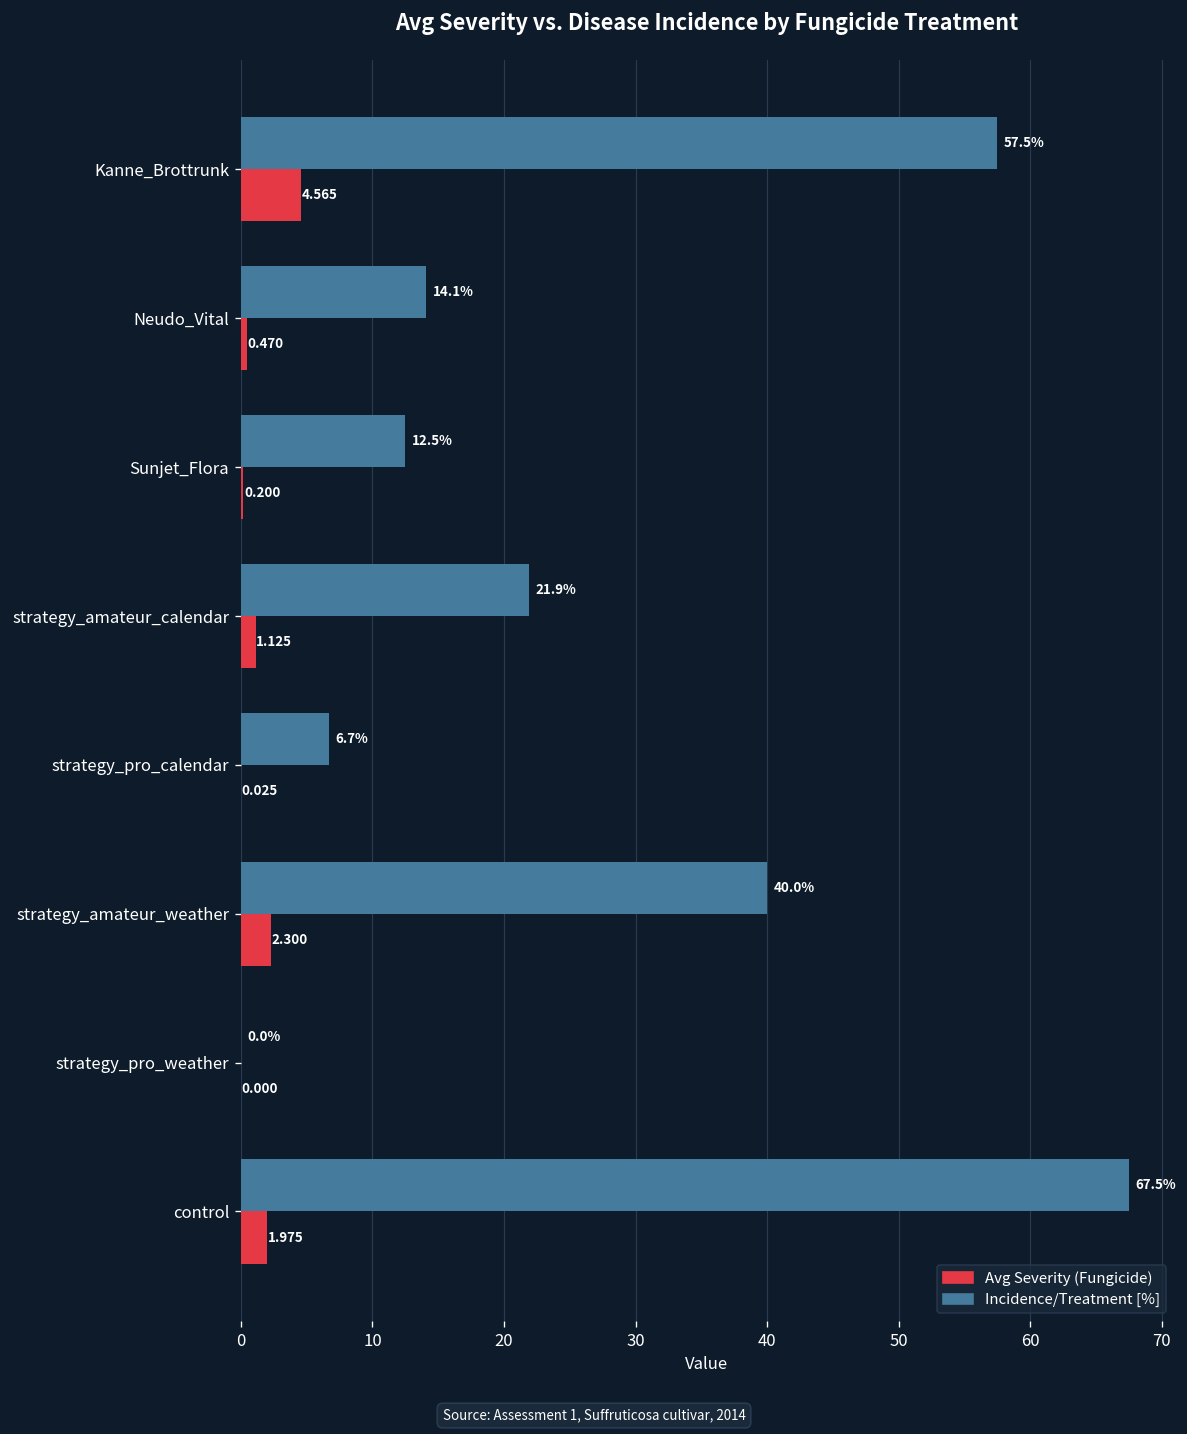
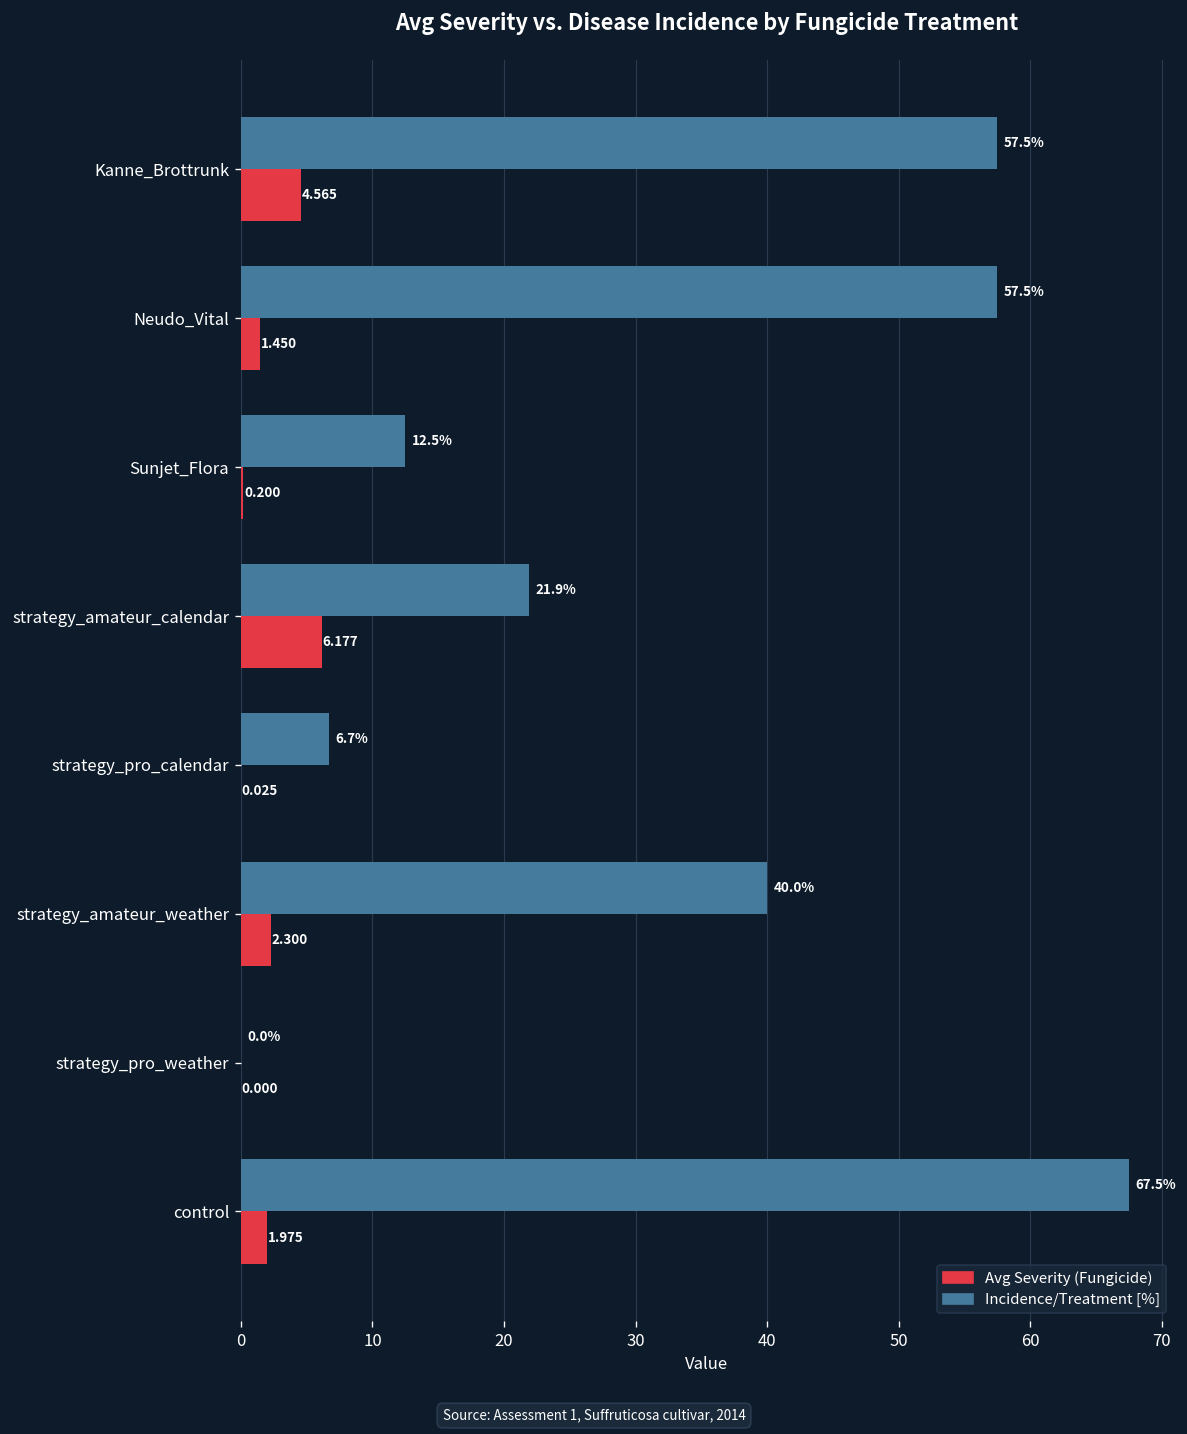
  {
    "Incidence/Treatment [%]": {
      "Kanne_Brottrunk": "57.5%",
-     "Neudo_Vital": "14.1%",
+     "Neudo_Vital": "57.5%",
      "Sunjet_Flora": "12.5%",
      "strategy_amateur_calendar": "21.9%",
      "strategy_pro_calendar": "6.7%",
      "strategy_amateur_weather": "40.0%",
      "strategy_pro_weather": "0.0%",
      "control": "67.5%"
    },
    "Avg Severity (Fungicide)": {
      "Kanne_Brottrunk": "4.565",
-     "Neudo_Vital": "0.470",
+     "Neudo_Vital": "1.450",
      "Sunjet_Flora": "0.200",
-     "strategy_amateur_calendar": "1.125",
+     "strategy_amateur_calendar": "6.177",
      "strategy_pro_calendar": "0.025",
      "strategy_amateur_weather": "2.300",
      "strategy_pro_weather": "0.000",
      "control": "1.975"
    }
  }
